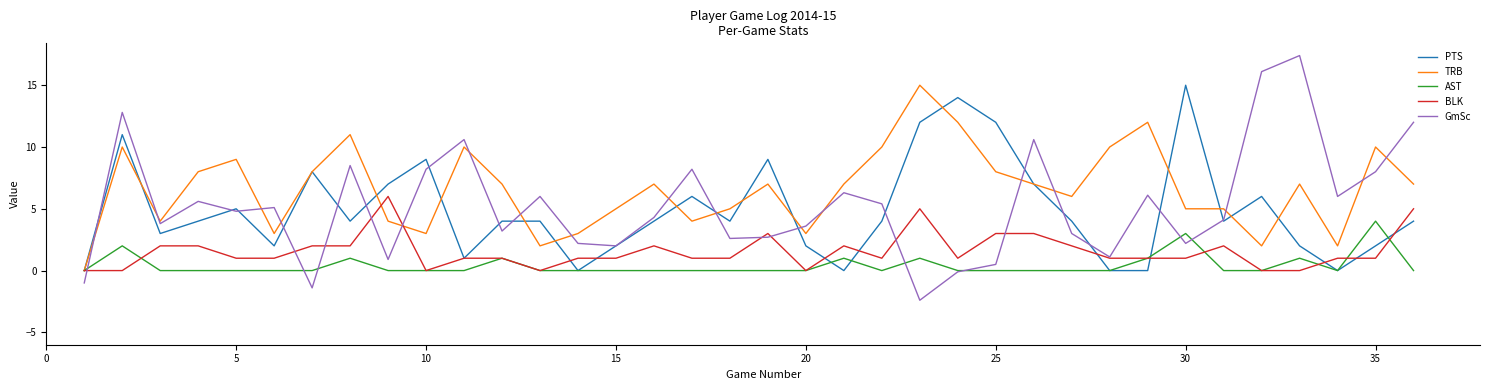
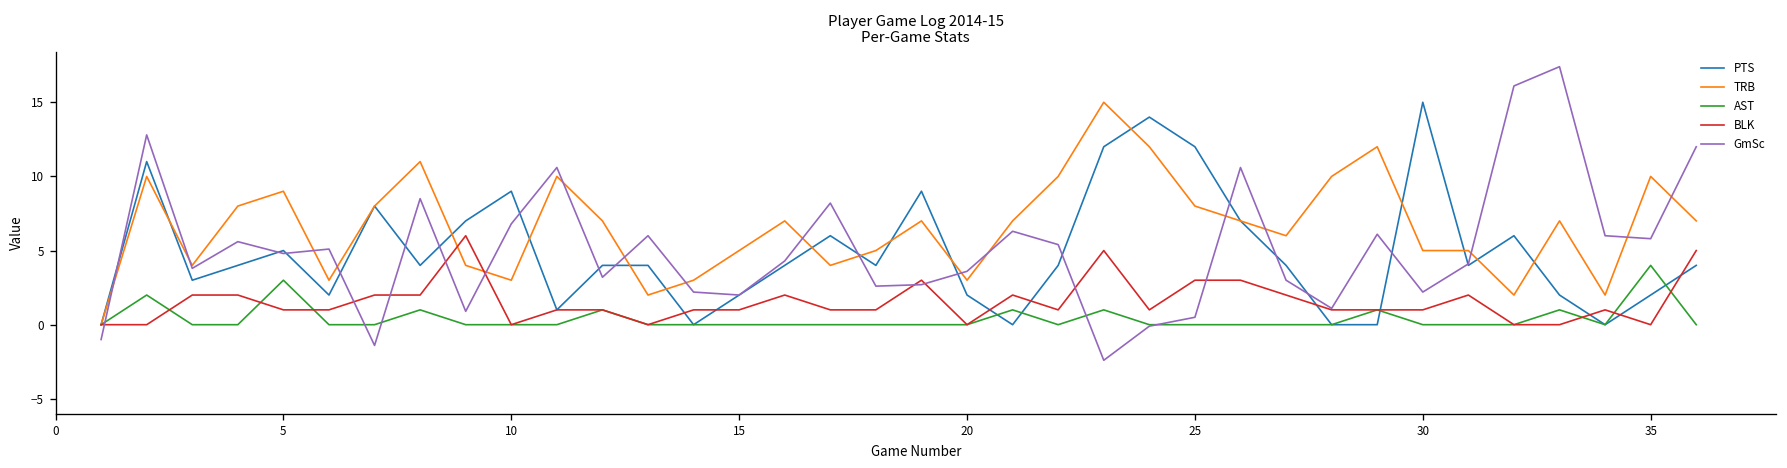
  {
    "PTS": {
      "10": 9.0,
      "20": 2.0,
      "25": 12.0,
      "30": 15.0,
      "35": 2.0
    },
    "TRB": {
      "5": 9.0,
      "10": 3.0,
      "15": 5.0,
      "20": 3.0,
      "25": 8.0,
      "30": 5.0,
      "35": 10.0
    },
    "AST": {
-     "5": 0,
+     "5": 3,
      "15": 0,
      "25": 0,
-     "30": 3,
+     "30": 0,
      "35": 4
    },
    "BLK": {
      "5": 1,
      "15": 1,
      "25": 3,
      "30": 1,
-     "35": 1
+     "35": 0
    },
    "GmSc": {
-     "10": 8.2,
+     "10": 6.8,
      "20": 3.6,
      "25": 0.5,
      "30": 2.2,
-     "35": 8.0
+     "35": 5.8
    }
  }
